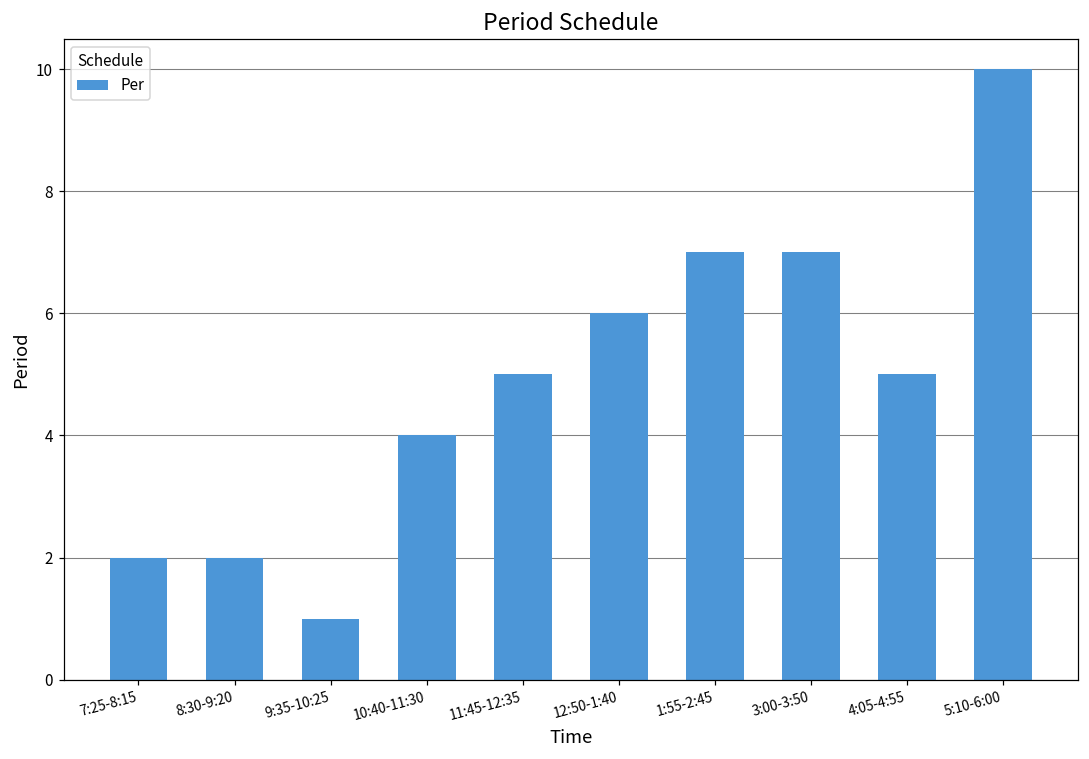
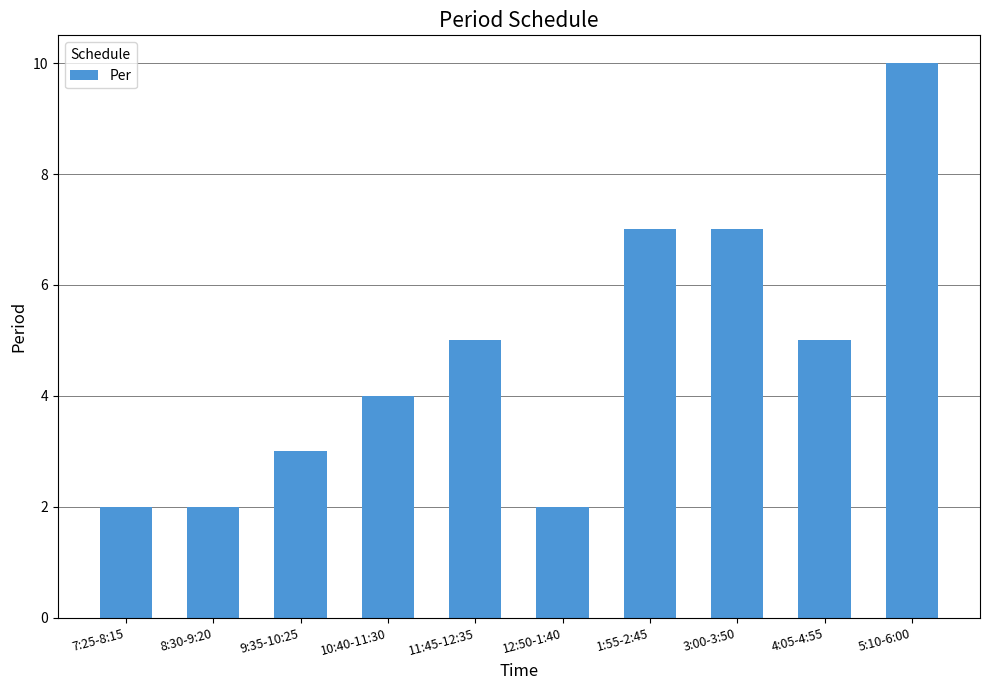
  {
    "7:25-8:15": 2,
    "8:30-9:20": 2,
-   "9:35-10:25": 1,
+   "9:35-10:25": 3,
    "10:40-11:30": 4,
    "11:45-12:35": 5,
-   "12:50-1:40": 6,
+   "12:50-1:40": 2,
    "1:55-2:45": 7,
    "3:00-3:50": 7,
    "4:05-4:55": 5,
    "5:10-6:00": 10
  }
